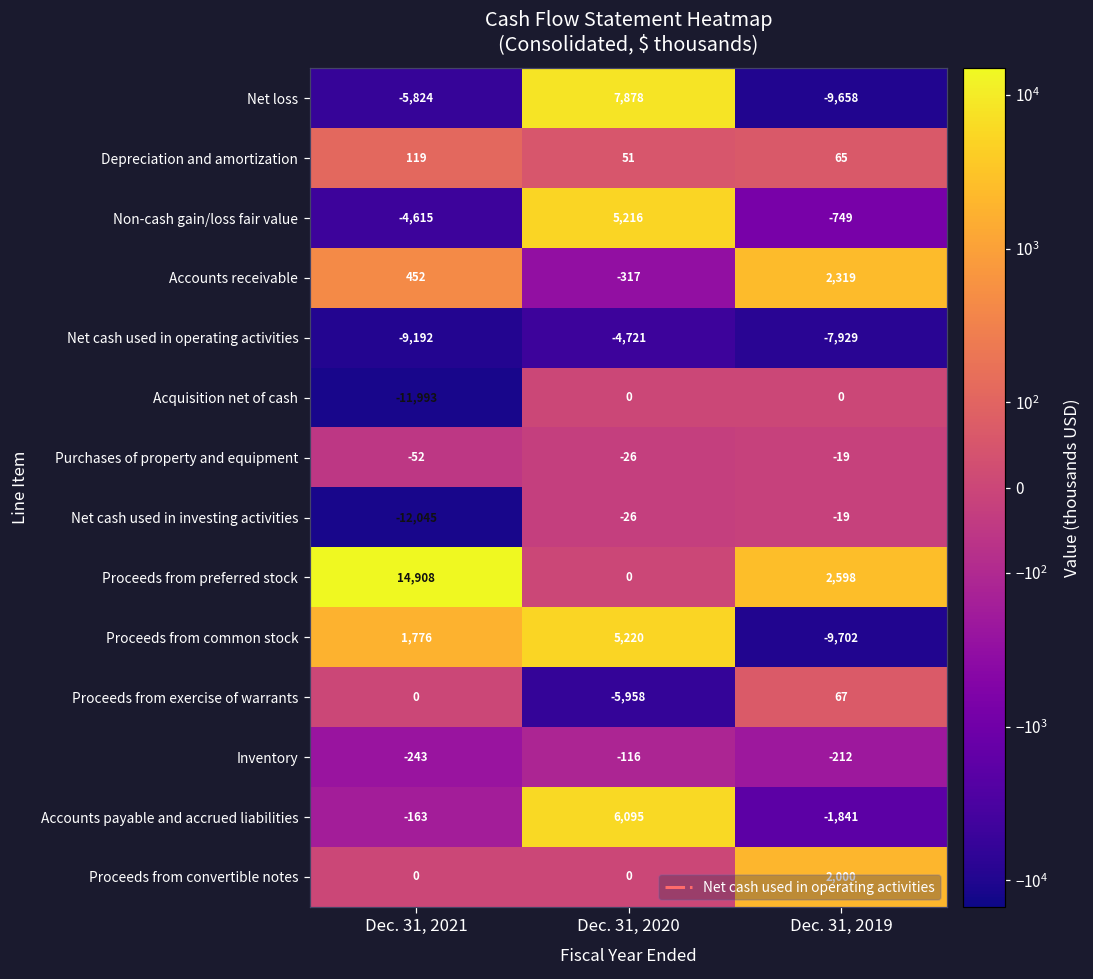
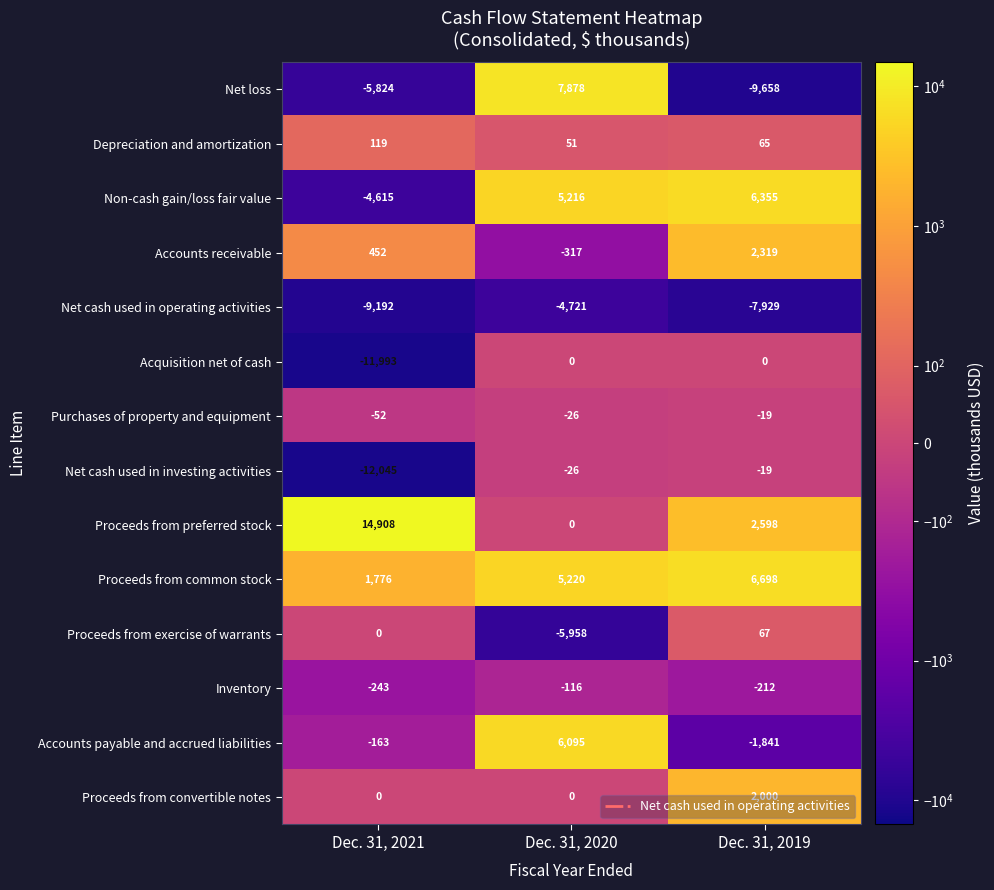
  {
    "Net loss": {
      "Dec. 31, 2021": "-5,824",
      "Dec. 31, 2020": "7,878",
      "Dec. 31, 2019": "-9,658"
    },
    "Depreciation and amortization": {
      "Dec. 31, 2021": "119",
      "Dec. 31, 2020": "51",
      "Dec. 31, 2019": "65"
    },
    "Non-cash gain/loss fair value": {
      "Dec. 31, 2021": "-4,615",
      "Dec. 31, 2020": "5,216",
-     "Dec. 31, 2019": "-749"
+     "Dec. 31, 2019": "6,355"
    },
    "Accounts receivable": {
      "Dec. 31, 2021": "452",
      "Dec. 31, 2020": "-317",
      "Dec. 31, 2019": "2,319"
    },
    "Net cash used in operating activities": {
      "Dec. 31, 2021": "-9,192",
      "Dec. 31, 2020": "-4,721",
      "Dec. 31, 2019": "-7,929"
    },
    "Acquisition net of cash": {
      "Dec. 31, 2021": "-11,993",
      "Dec. 31, 2020": "0",
      "Dec. 31, 2019": "0"
    },
    "Purchases of property and equipment": {
      "Dec. 31, 2021": "-52",
      "Dec. 31, 2020": "-26",
      "Dec. 31, 2019": "-19"
    },
    "Net cash used in investing activities": {
      "Dec. 31, 2021": "-12,045",
      "Dec. 31, 2020": "-26",
      "Dec. 31, 2019": "-19"
    },
    "Proceeds from preferred stock": {
      "Dec. 31, 2021": "14,908",
      "Dec. 31, 2020": "0",
      "Dec. 31, 2019": "2,598"
    },
    "Proceeds from common stock": {
      "Dec. 31, 2021": "1,776",
      "Dec. 31, 2020": "5,220",
-     "Dec. 31, 2019": "-9,702"
+     "Dec. 31, 2019": "6,698"
    },
    "Proceeds from exercise of warrants": {
      "Dec. 31, 2021": "0",
      "Dec. 31, 2020": "-5,958",
      "Dec. 31, 2019": "67"
    },
    "Inventory": {
      "Dec. 31, 2021": "-243",
      "Dec. 31, 2020": "-116",
      "Dec. 31, 2019": "-212"
    },
    "Accounts payable and accrued liabilities": {
      "Dec. 31, 2021": "-163",
      "Dec. 31, 2020": "6,095",
      "Dec. 31, 2019": "-1,841"
    },
    "Proceeds from convertible notes": {
      "Dec. 31, 2021": "0",
      "Dec. 31, 2020": "0"
    }
  }
